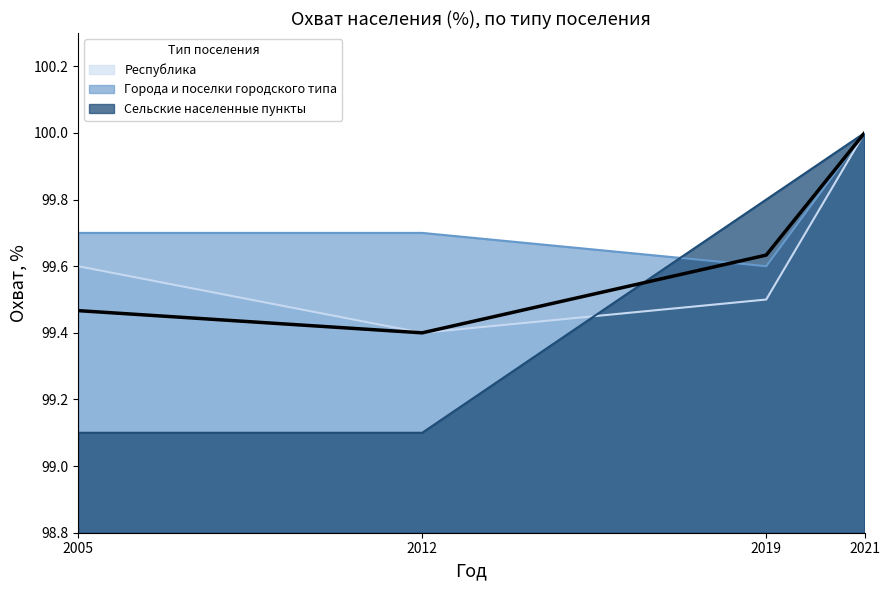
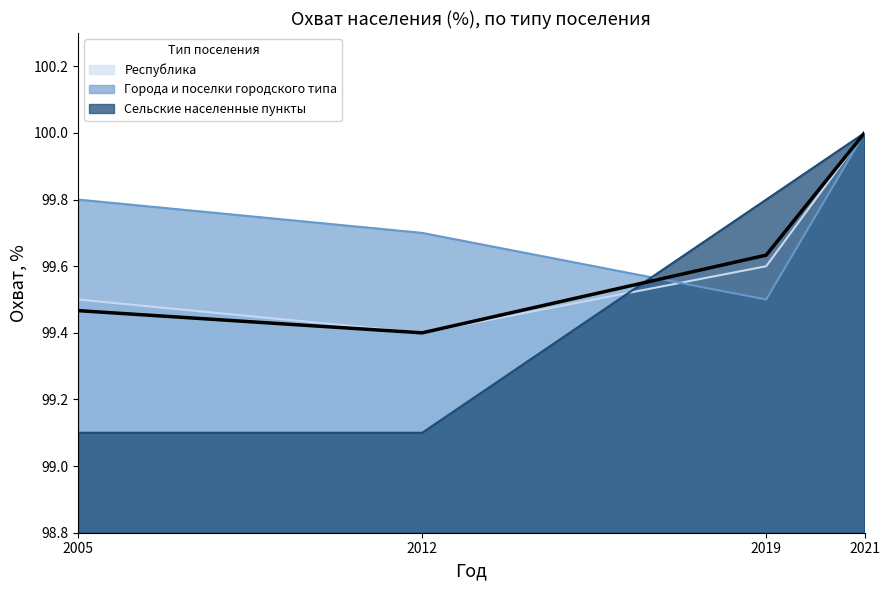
  {
    "Республика": {
-     "2005": 99.6,
-     "2019": 99.5
+     "2005": 99.5,
+     "2019": 99.6
    },
    "Города и поселки городского типа": {
-     "2005": 99.7,
+     "2005": 99.8,
      "2012": 99.7,
-     "2019": 99.6
+     "2019": 99.5
    },
    "Сельские населенные пункты": {
      "2005": 99.1,
      "2012": 99.1,
      "2019": 99.8
    }
  }
